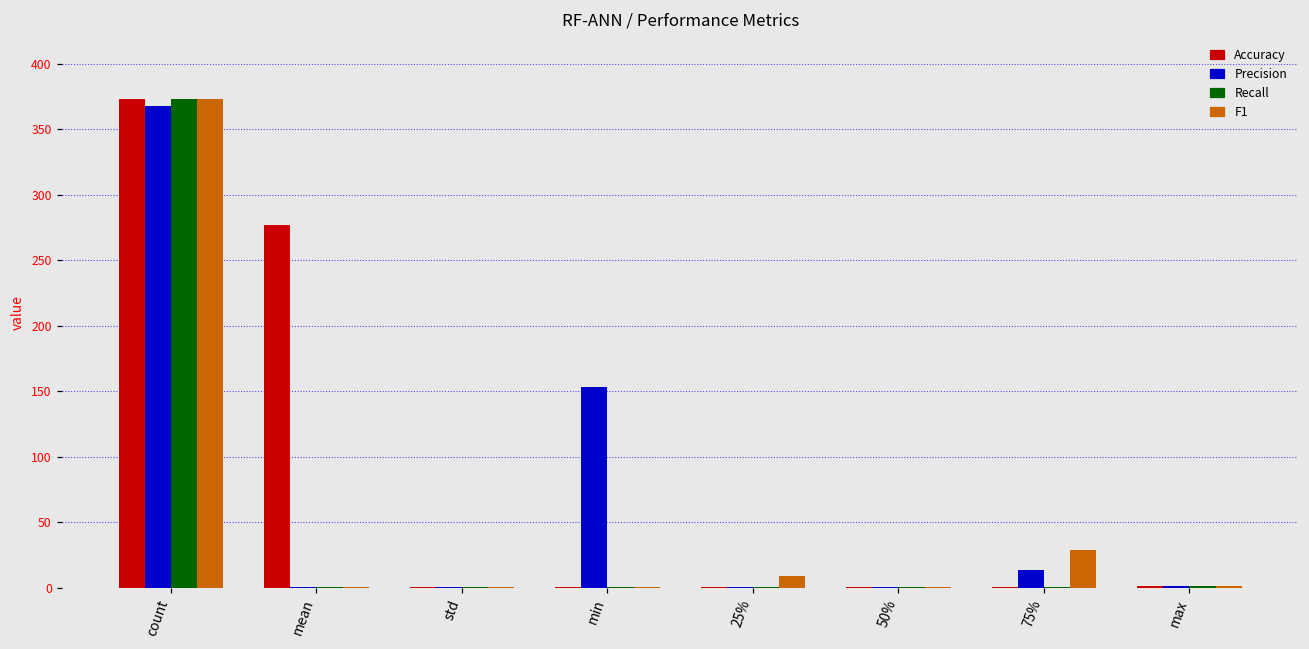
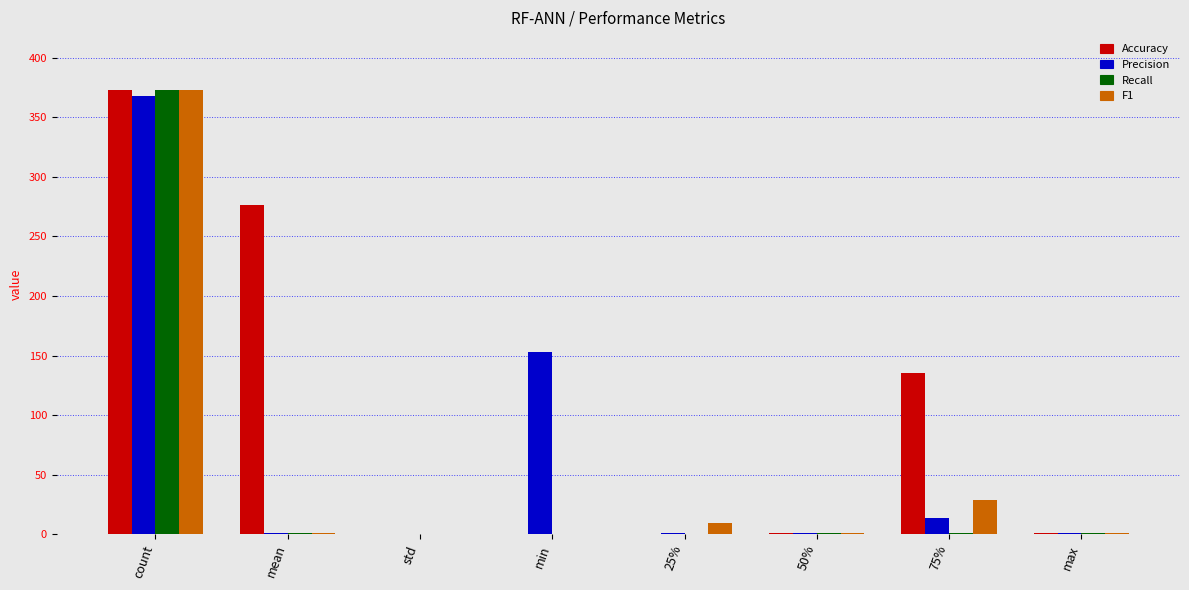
  {
    "Accuracy": {
      "count": 373,
      "mean": 277,
-     "75%": 1
+     "75%": 135
    },
    "Precision": {
      "count": 368,
      "min": 153,
      "75%": 14
    },
    "Recall": {
      "count": 373
    },
    "F1": {
      "count": 373,
      "25%": 9,
      "75%": 29
    }
  }
